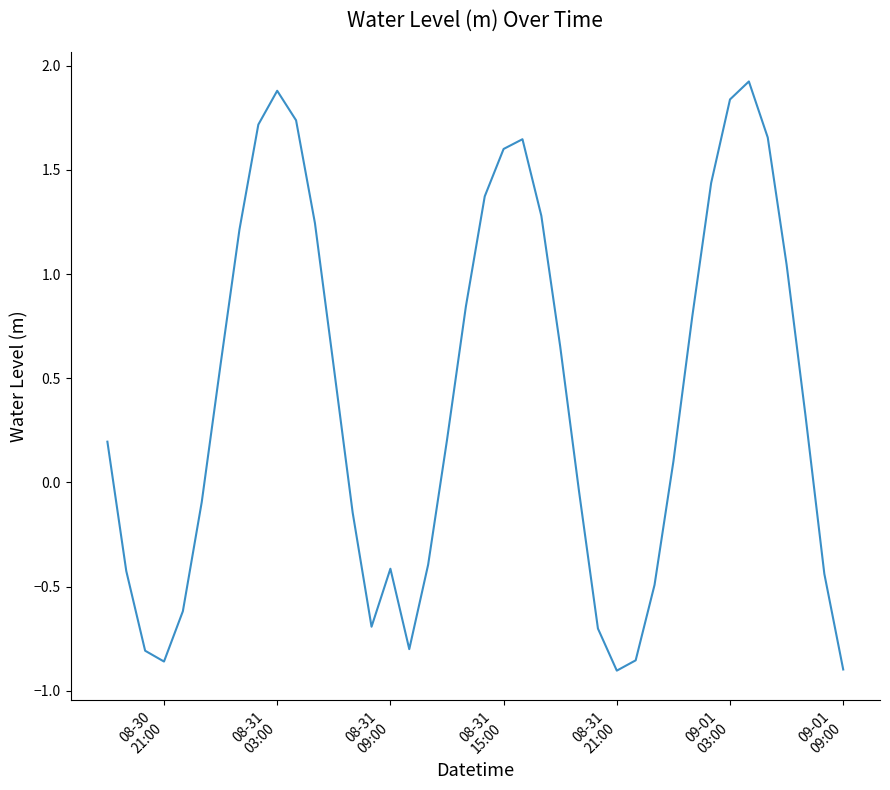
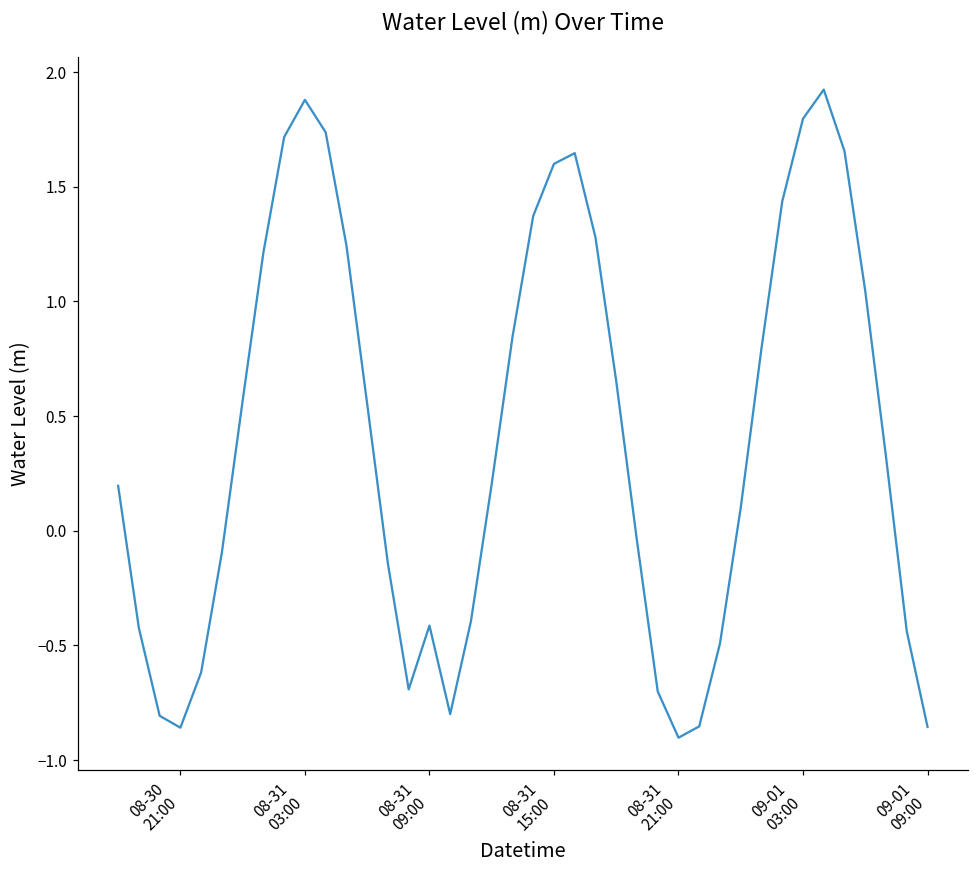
  {
    "08-30 21:00": -0.86,
    "08-31 03:00": 1.88,
    "08-31 09:00": -0.41,
    "08-31 15:00": 1.60,
    "08-31 21:00": -0.90,
-   "09-01 03:00": 1.84,
-   "09-01 09:00": -0.90
+   "09-01 03:00": 1.80,
+   "09-01 09:00": -0.86
  }
